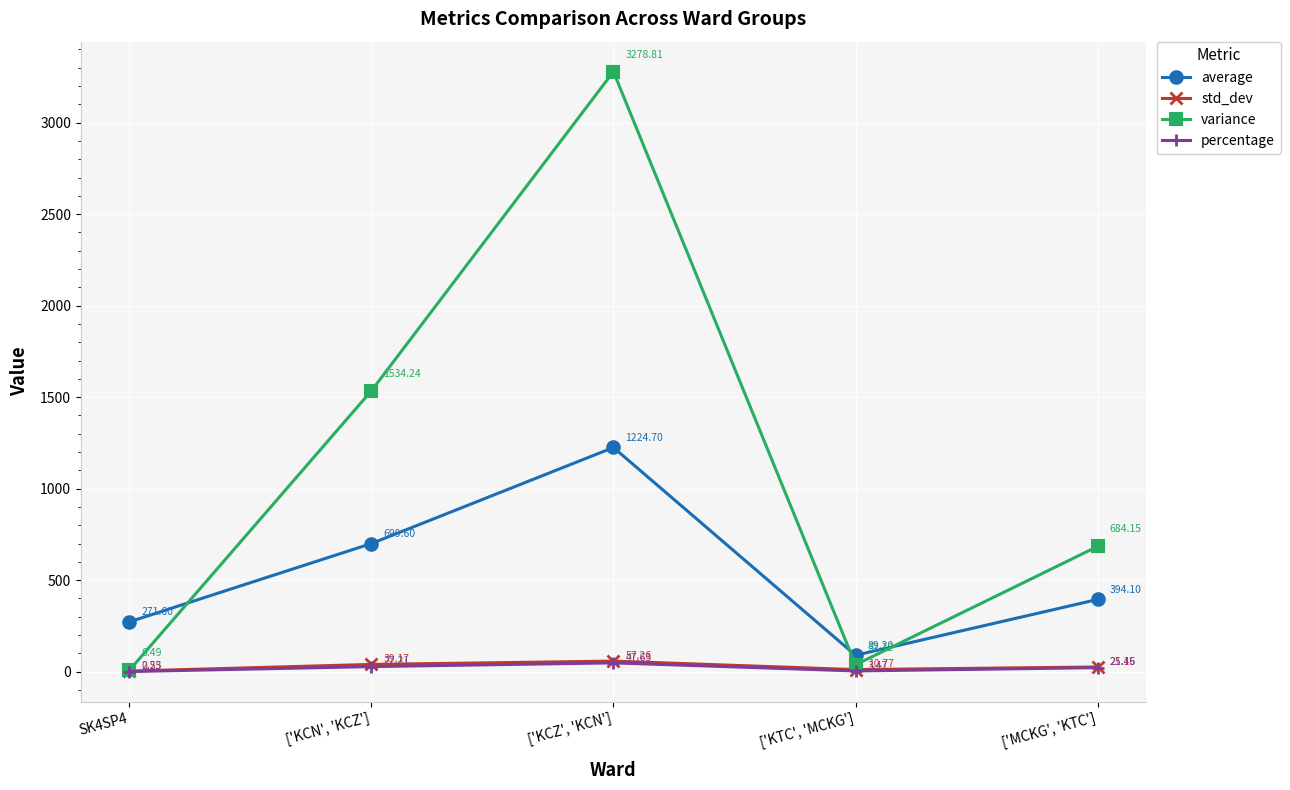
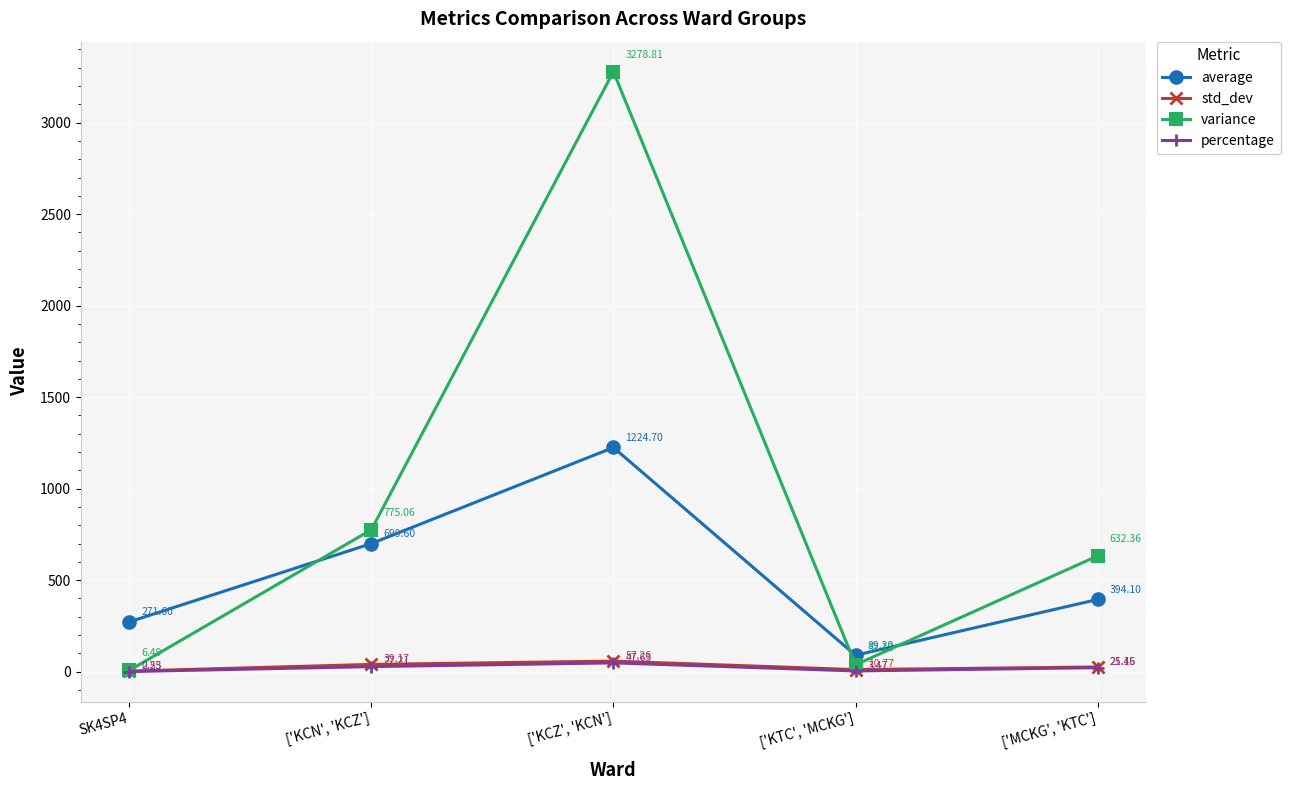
  {
    "average": {
      "SK4SP4": 271.60,
      "['KCN', 'KCZ']": 699.60,
      "['KCZ', 'KCN']": 1224.70,
      "['MCKG', 'KTC']": 394.10
    },
    "variance": {
-     "['KCN', 'KCZ']": 1534.24,
+     "['KCN', 'KCZ']": 775.06,
      "['KCZ', 'KCN']": 3278.81,
-     "['MCKG', 'KTC']": 684.15
+     "['MCKG', 'KTC']": 632.36
    }
  }
